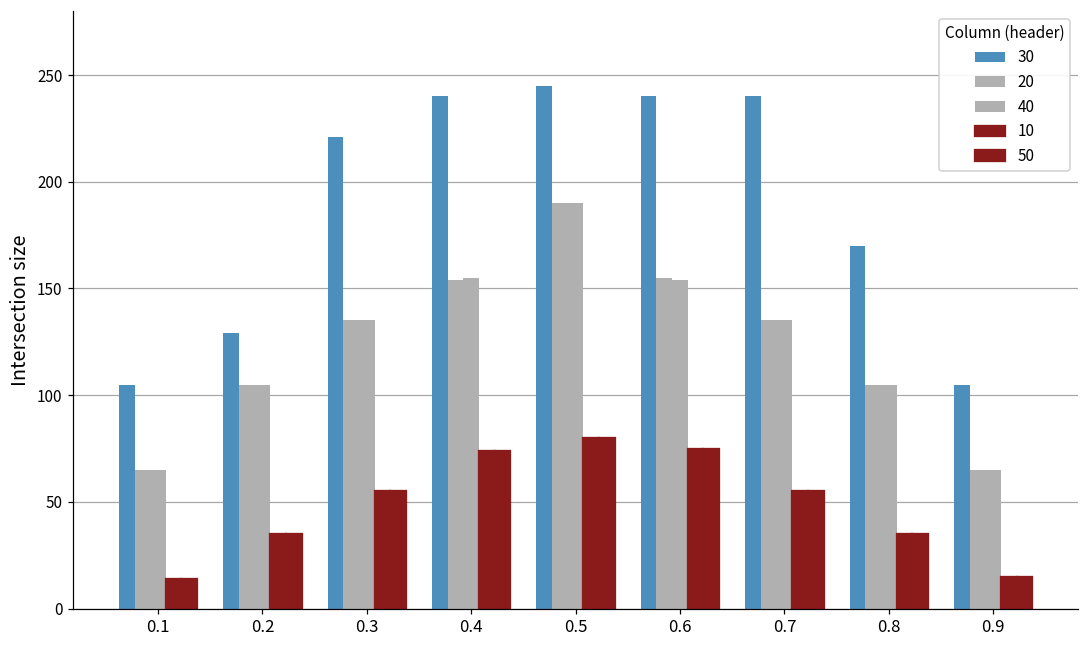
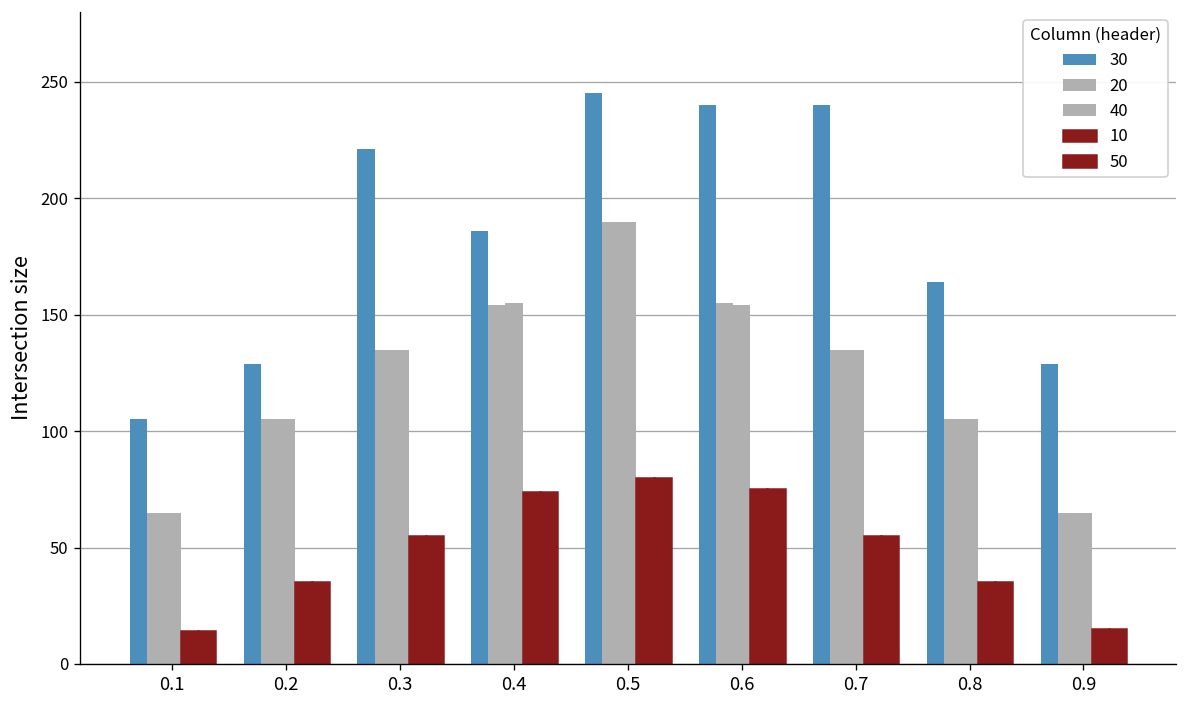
  {
    "30": {
      "0.1": 105,
      "0.2": 129,
      "0.3": 221,
-     "0.4": 240,
+     "0.4": 186,
      "0.5": 245,
      "0.6": 240,
      "0.7": 240,
-     "0.8": 170,
-     "0.9": 105
+     "0.8": 164,
+     "0.9": 129
    }
  }
